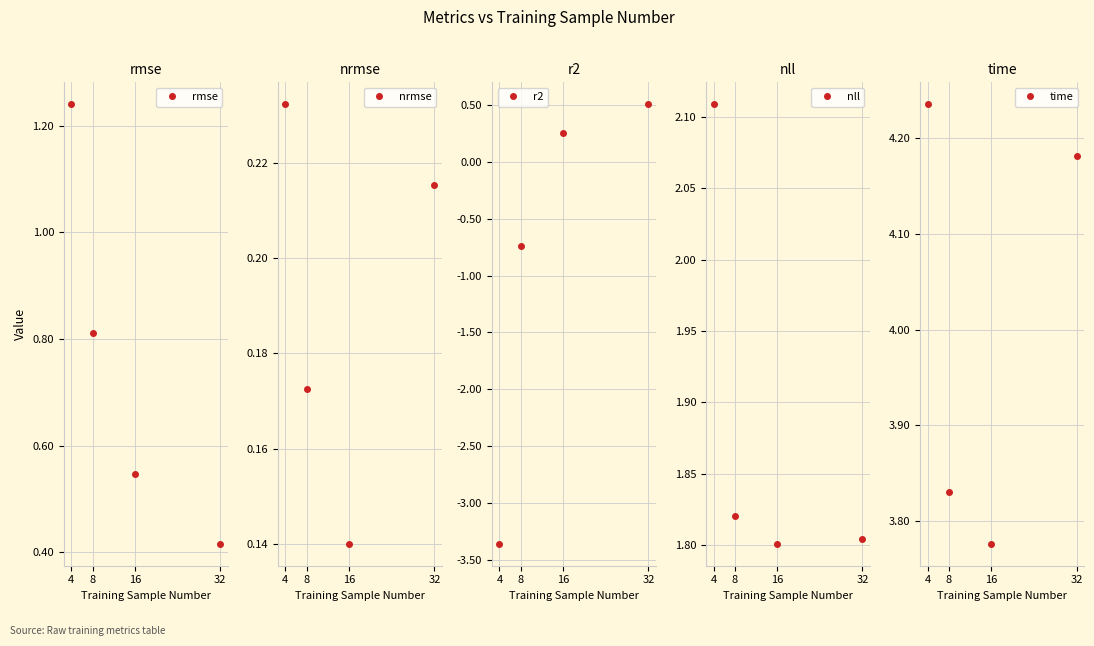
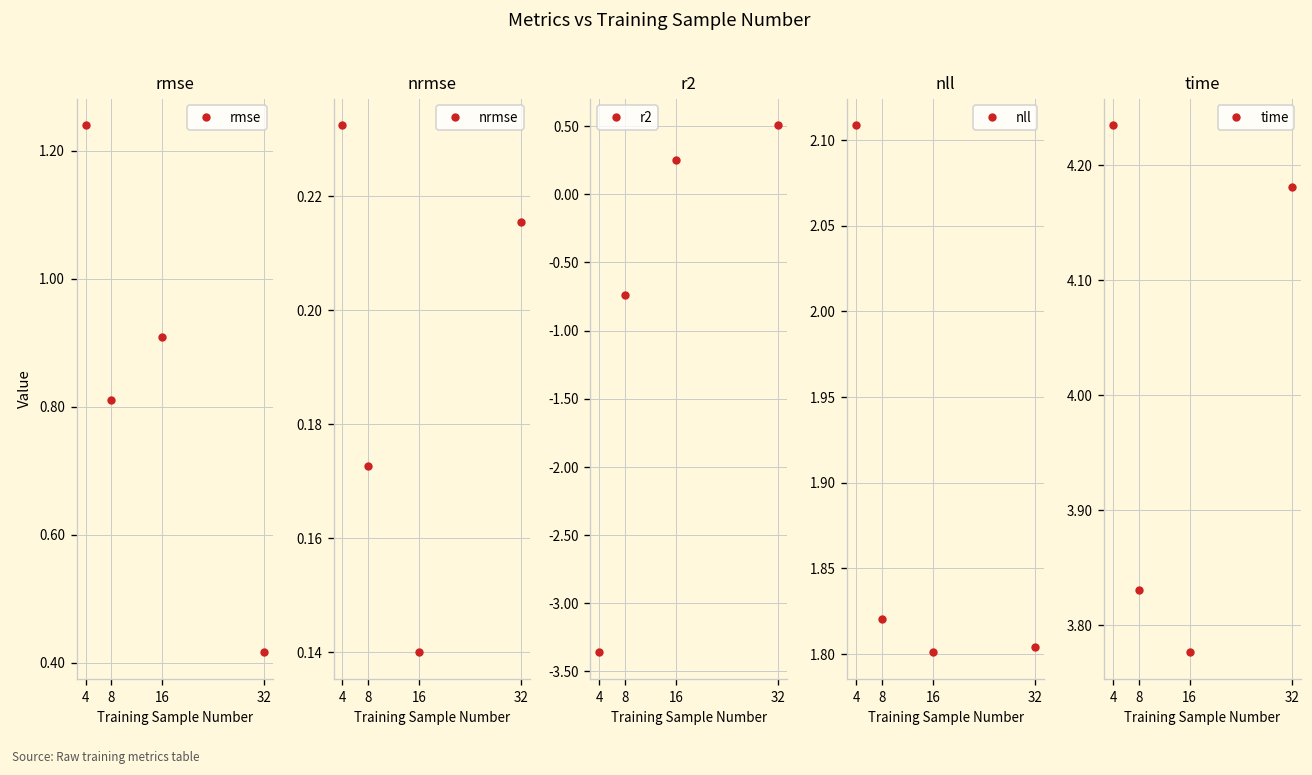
  {
    "rmse": {
      "4": 1.24,
      "8": 0.81,
-     "16": 0.55,
+     "16": 0.91,
      "32": 0.42
    },
    "nrmse": {
      "4": 0.232,
      "8": 0.173,
      "16": 0.140,
      "32": 0.215
    },
    "r2": {
      "4": -3.36,
      "8": -0.74,
      "16": 0.25,
      "32": 0.51
    },
    "nll": {
      "4": 2.109,
      "8": 1.821,
      "16": 1.801,
      "32": 1.804
    },
    "time": {
      "4": 4.23,
      "8": 3.83,
      "16": 3.78,
      "32": 4.18
    }
  }
